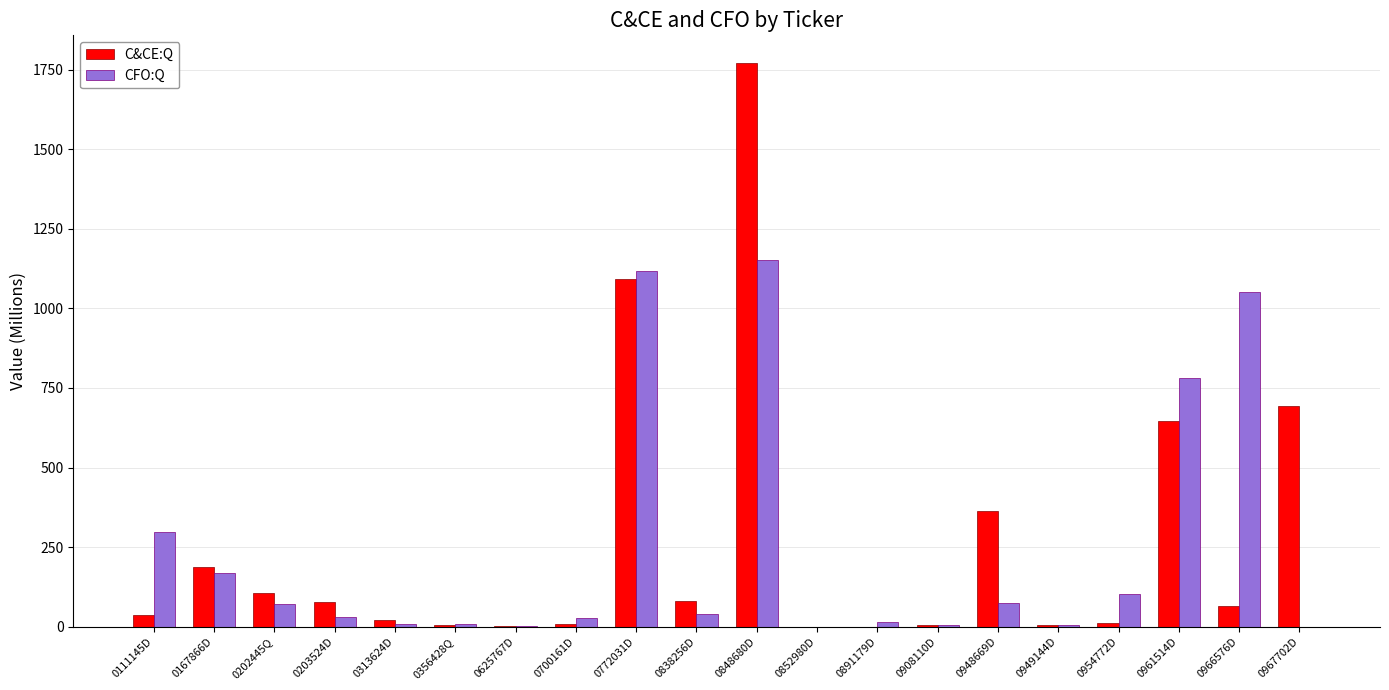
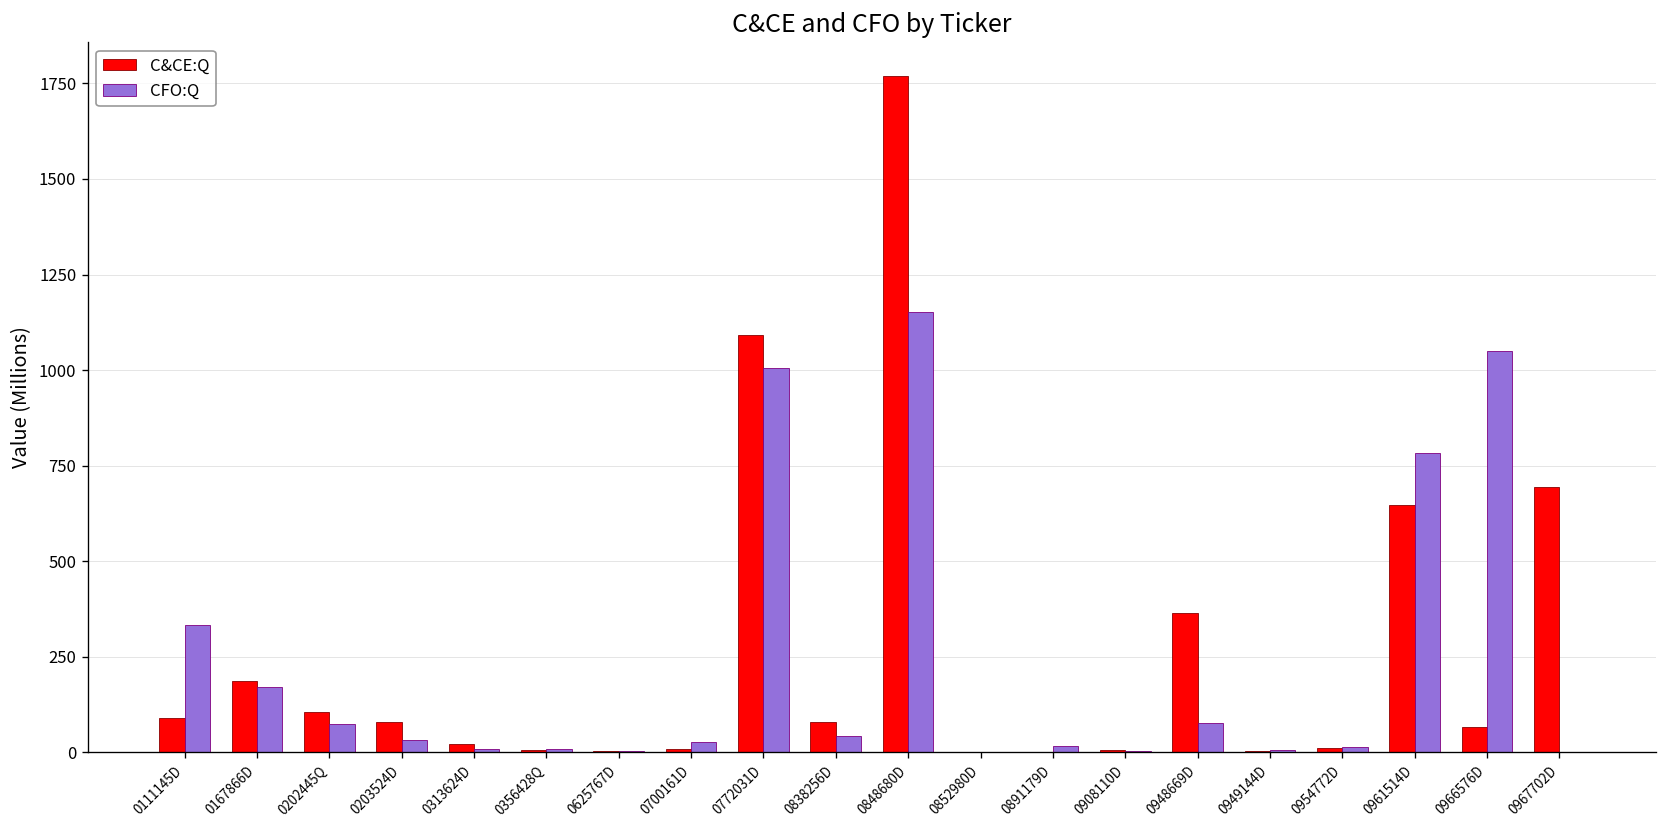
  {
    "C&CE:Q": {
-     "0111145D": 40,
+     "0111145D": 90,
      "0167866D": 190,
      "0202445Q": 110,
      "0203524D": 80,
      "0313624D": 20,
      "0700161D": 10,
      "0772031D": 1090,
      "0838256D": 80,
      "0848680D": 1770,
      "0852980D": 0,
      "0891179D": 0,
      "0948669D": 360,
      "0954772D": 10,
      "0961514D": 650,
      "0966576D": 70,
      "0967702D": 690
    },
    "CFO:Q": {
-     "0111145D": 300,
+     "0111145D": 330,
      "0167866D": 170,
      "0202445Q": 70,
      "0203524D": 30,
      "0313624D": 10,
      "0356428Q": 10,
      "0700161D": 30,
-     "0772031D": 1120,
+     "0772031D": 1010,
      "0838256D": 40,
      "0848680D": 1150,
      "0852980D": 0,
      "0891179D": 10,
      "0948669D": 80,
-     "0954772D": 100,
+     "0954772D": 10,
      "0961514D": 780,
      "0966576D": 1050,
      "0967702D": 0
    }
  }
